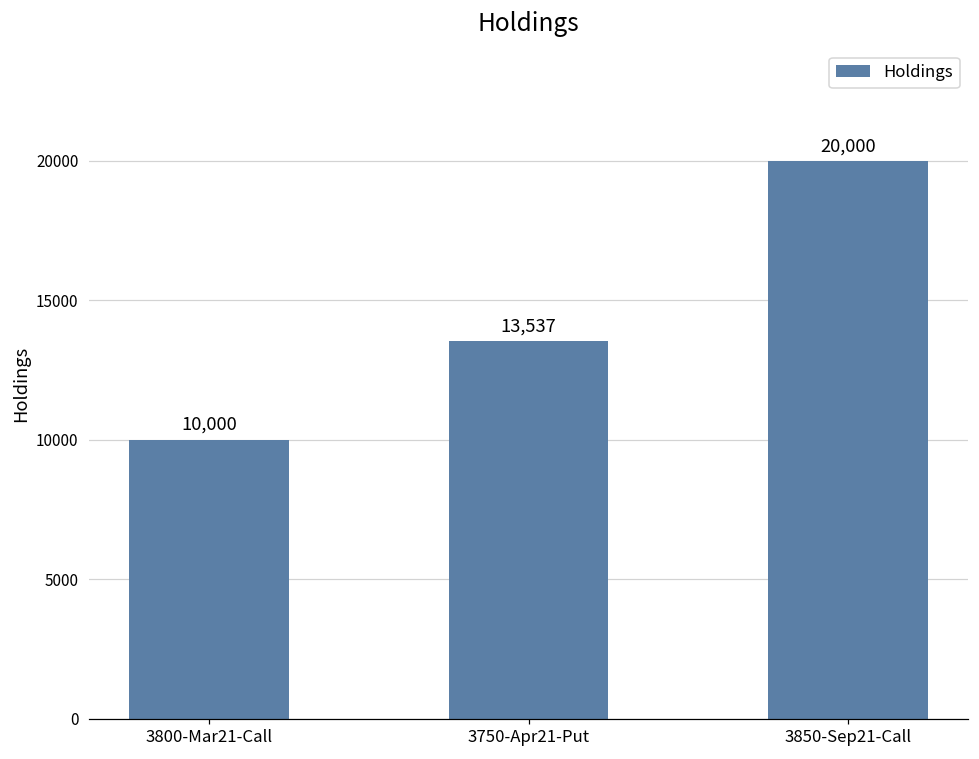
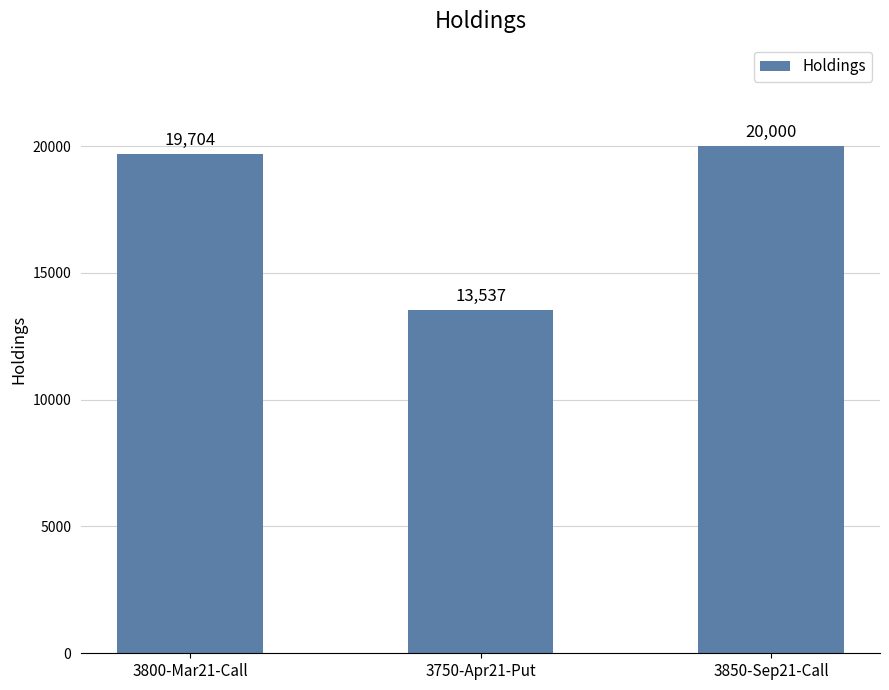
  {
-   "3800-Mar21-Call": "10,000",
+   "3800-Mar21-Call": "19,704",
    "3750-Apr21-Put": "13,537",
    "3850-Sep21-Call": "20,000"
  }
